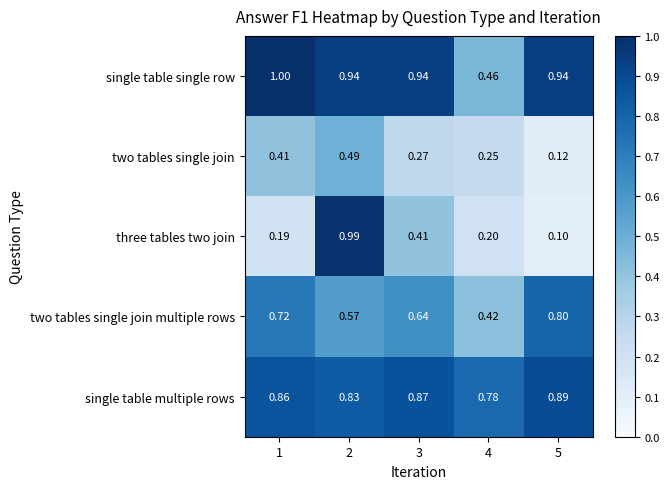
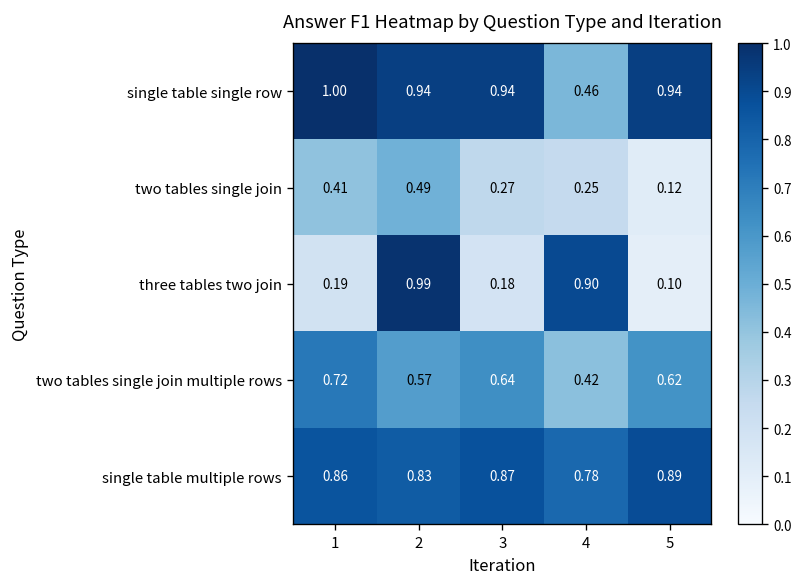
  {
    "single table single row": {
      "1": 1.00,
      "2": 0.94,
      "3": 0.94,
      "4": 0.46,
      "5": 0.94
    },
    "two tables single join": {
      "1": 0.41,
      "2": 0.49,
      "3": 0.27,
      "4": 0.25,
      "5": 0.12
    },
    "three tables two join": {
      "1": 0.19,
      "2": 0.99,
-     "3": 0.41,
-     "4": 0.20,
+     "3": 0.18,
+     "4": 0.90,
      "5": 0.10
    },
    "two tables single join multiple rows": {
      "1": 0.72,
      "2": 0.57,
      "3": 0.64,
      "4": 0.42,
-     "5": 0.80
+     "5": 0.62
    },
    "single table multiple rows": {
      "1": 0.86,
      "2": 0.83,
      "3": 0.87,
      "4": 0.78,
      "5": 0.89
    }
  }
